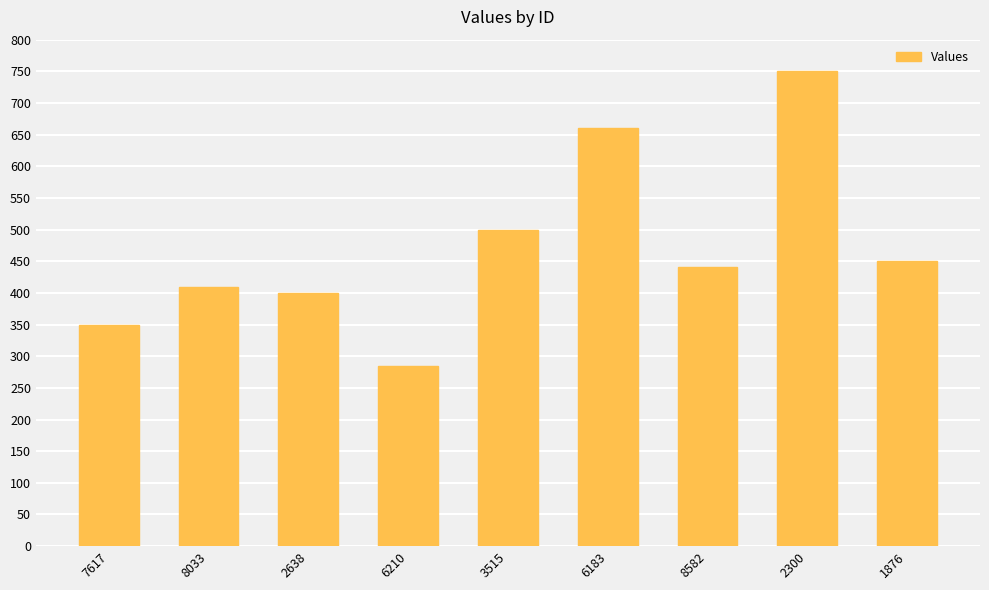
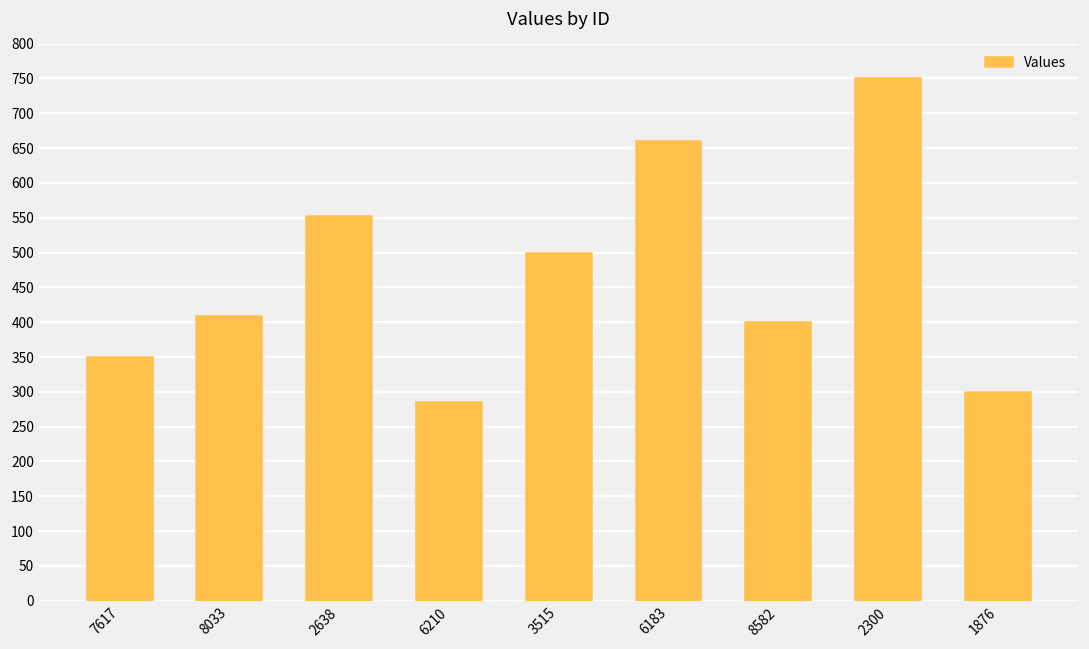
  {
    "7617": 350,
    "8033": 410,
-   "2638": 400,
+   "2638": 550,
    "6210": 290,
    "3515": 500,
    "6183": 660,
-   "8582": 440,
+   "8582": 400,
    "2300": 750,
-   "1876": 450
+   "1876": 300
  }
